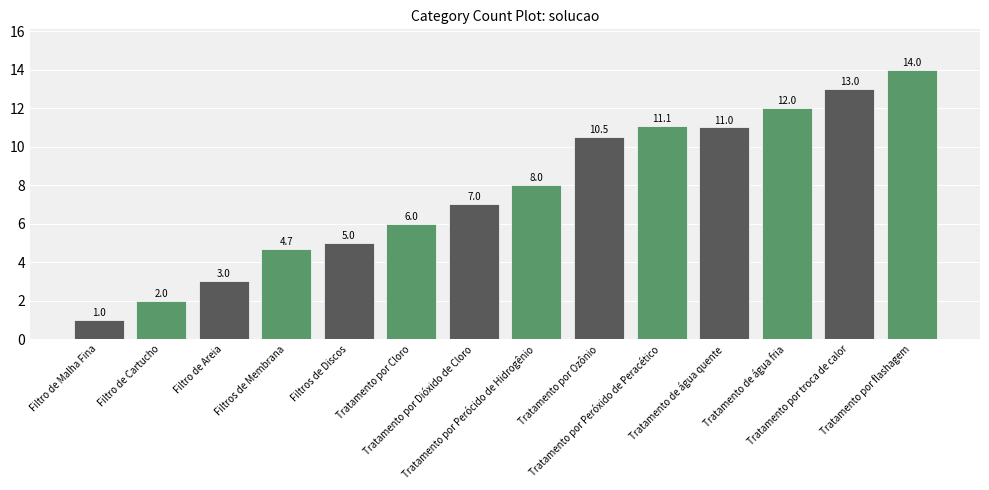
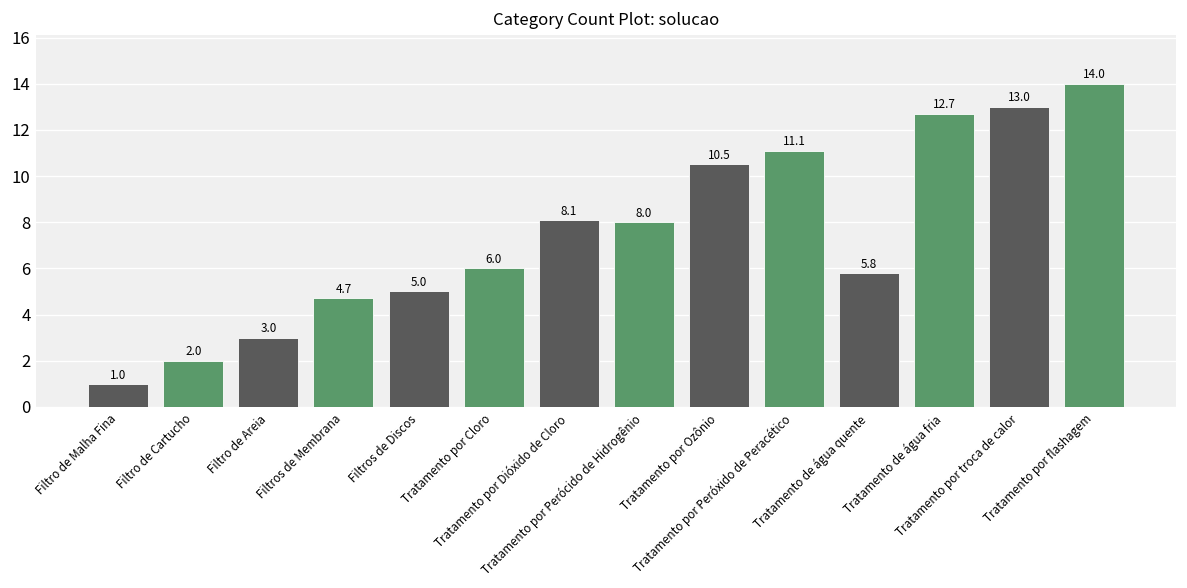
  {
    "Filtro de Malha Fina": 1.0,
    "Filtro de Cartucho": 2.0,
    "Filtro de Areia": 3.0,
    "Filtros de Membrana": 4.7,
    "Filtros de Discos": 5.0,
    "Tratamento por Cloro": 6.0,
-   "Tratamento por Dióxido de Cloro": 7.0,
+   "Tratamento por Dióxido de Cloro": 8.1,
    "Tratamento por Perócido de Hidrogênio": 8.0,
    "Tratamento por Ozônio": 10.5,
    "Tratamento por Peróxido de Peracético": 11.1,
-   "Tratamento de água quente": 11.0,
-   "Tratamento de água fria": 12.0,
+   "Tratamento de água quente": 5.8,
+   "Tratamento de água fria": 12.7,
    "Tratamento por troca de calor": 13.0,
    "Tratamento por flashagem": 14.0
  }
